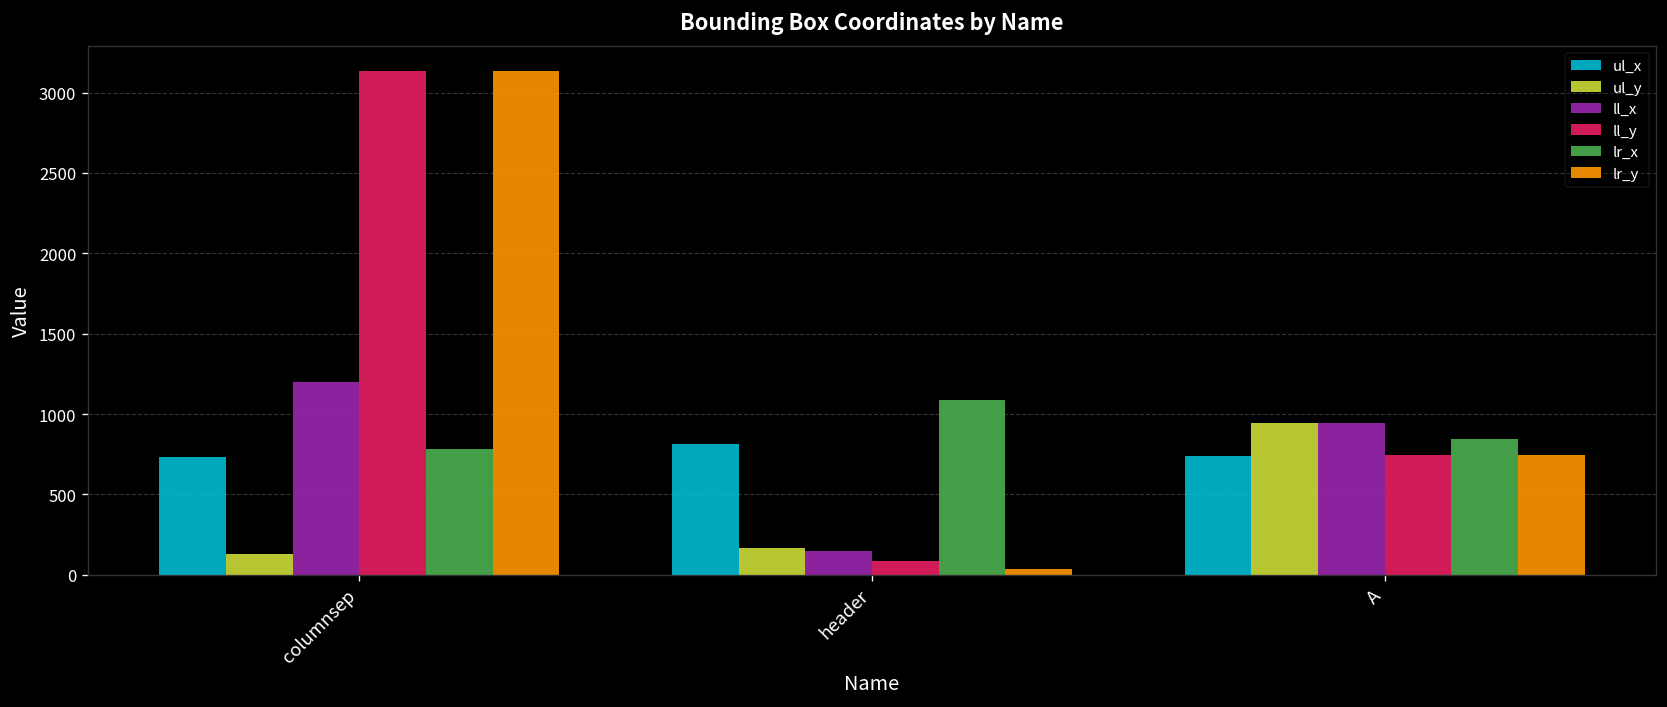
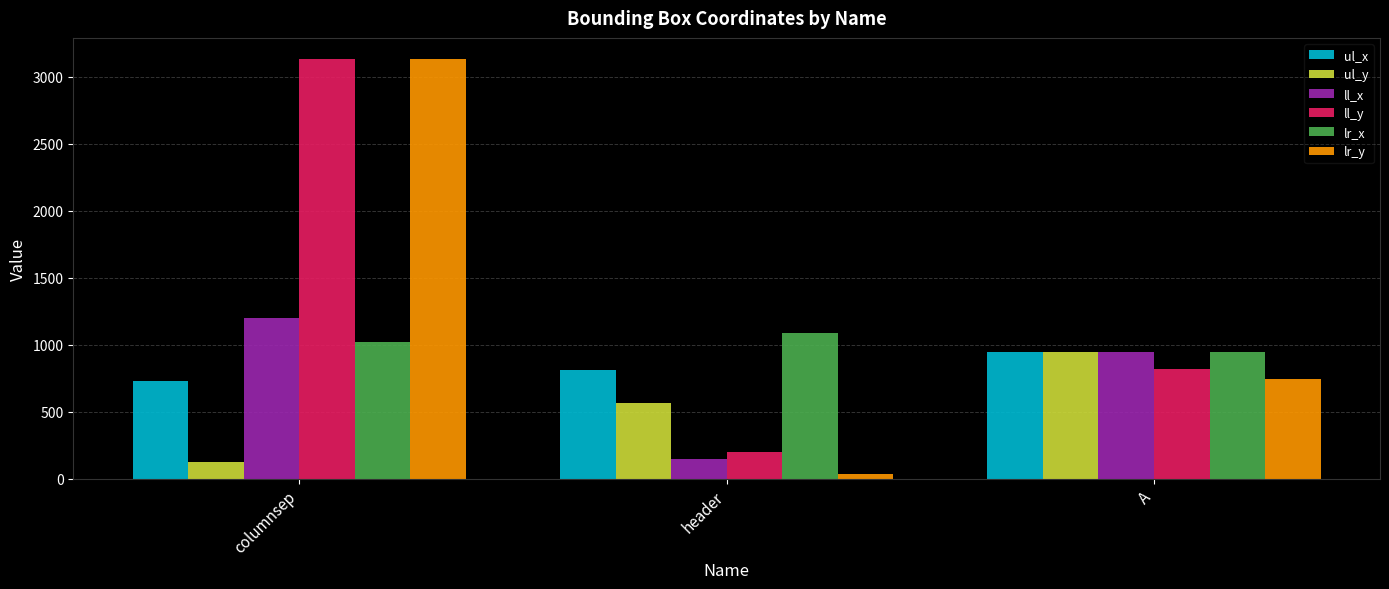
  {
    "ul_x": {
      "columnsep": 730,
      "header": 820,
-     "A": 740
+     "A": 950
    },
    "ul_y": {
      "columnsep": 130,
-     "header": 170,
+     "header": 570,
      "A": 950
    },
    "ll_x": {
      "columnsep": 1200,
      "header": 150,
      "A": 950
    },
    "ll_y": {
      "columnsep": 3140,
-     "header": 90,
-     "A": 750
+     "header": 200,
+     "A": 820
    },
    "lr_x": {
-     "columnsep": 780,
+     "columnsep": 1020,
      "header": 1090,
-     "A": 840
+     "A": 950
    },
    "lr_y": {
      "columnsep": 3140,
      "header": 40,
      "A": 750
    }
  }
